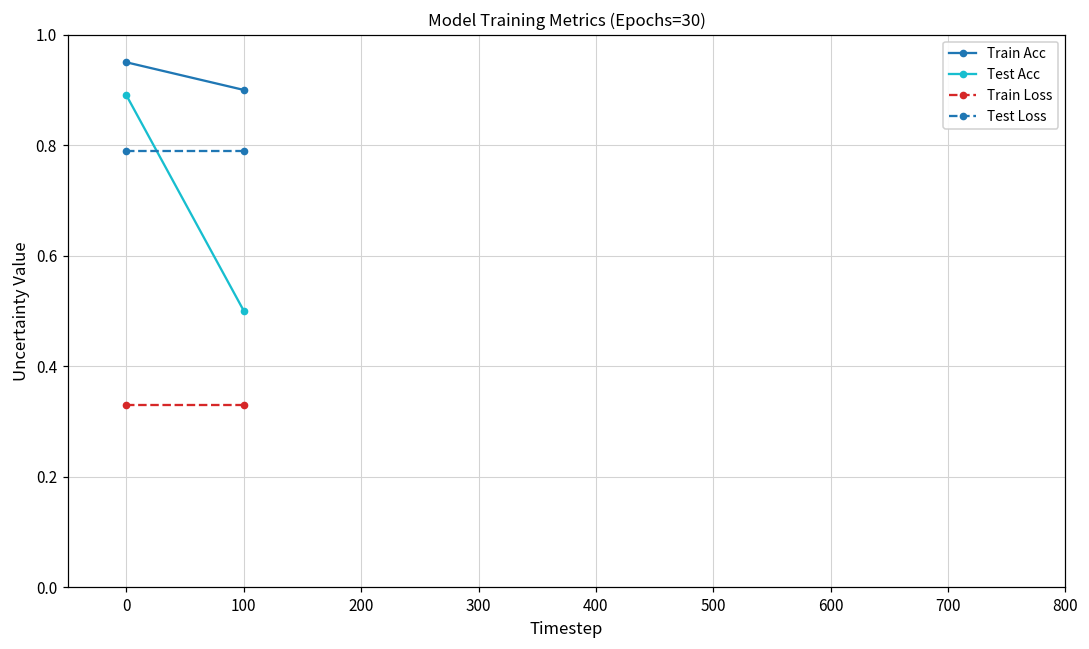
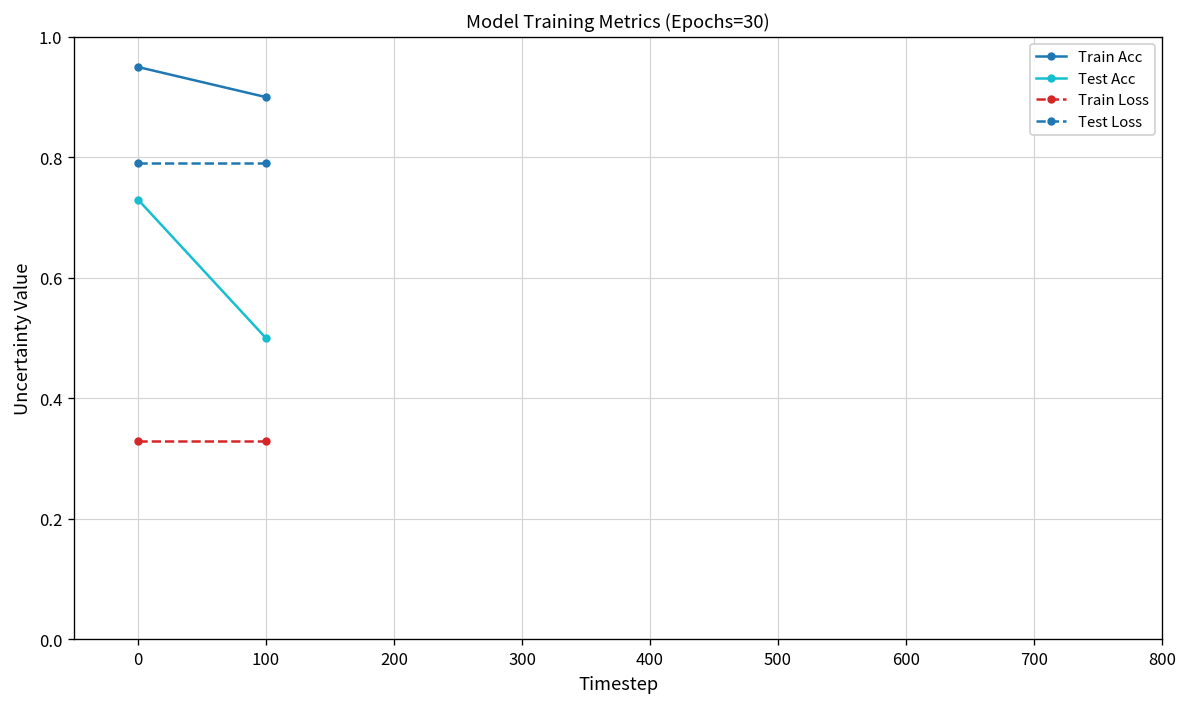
  {
    "Test Acc": {
-     "0": 0.89,
+     "0": 0.73,
      "100": 0.50
    },
    "Train Loss": {
      "0": 0.33,
      "100": 0.33
    }
  }
